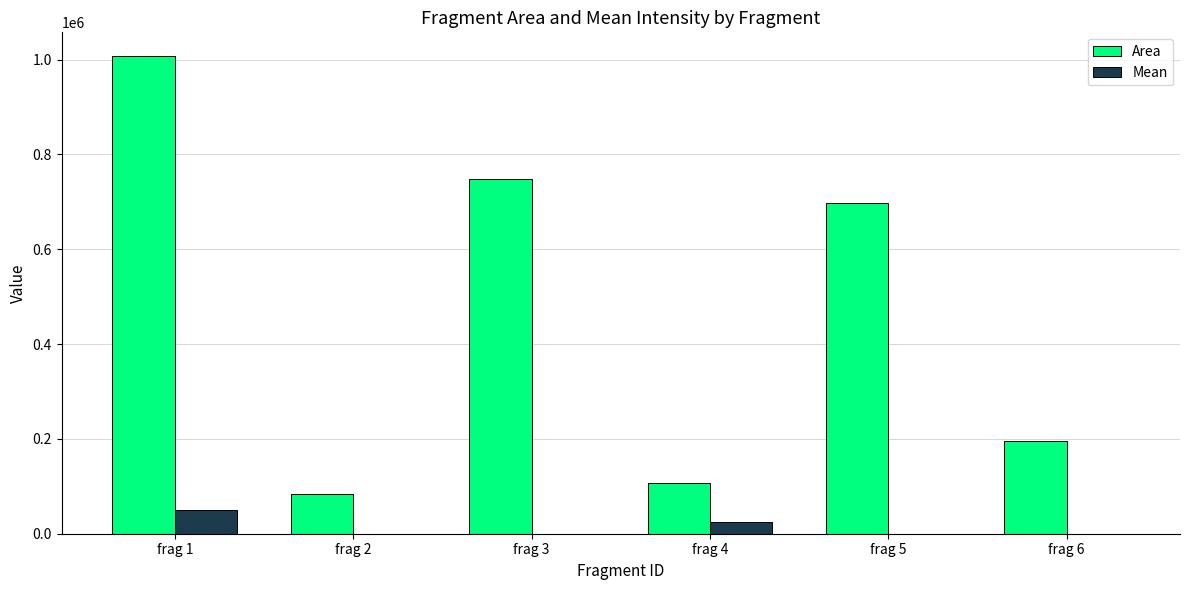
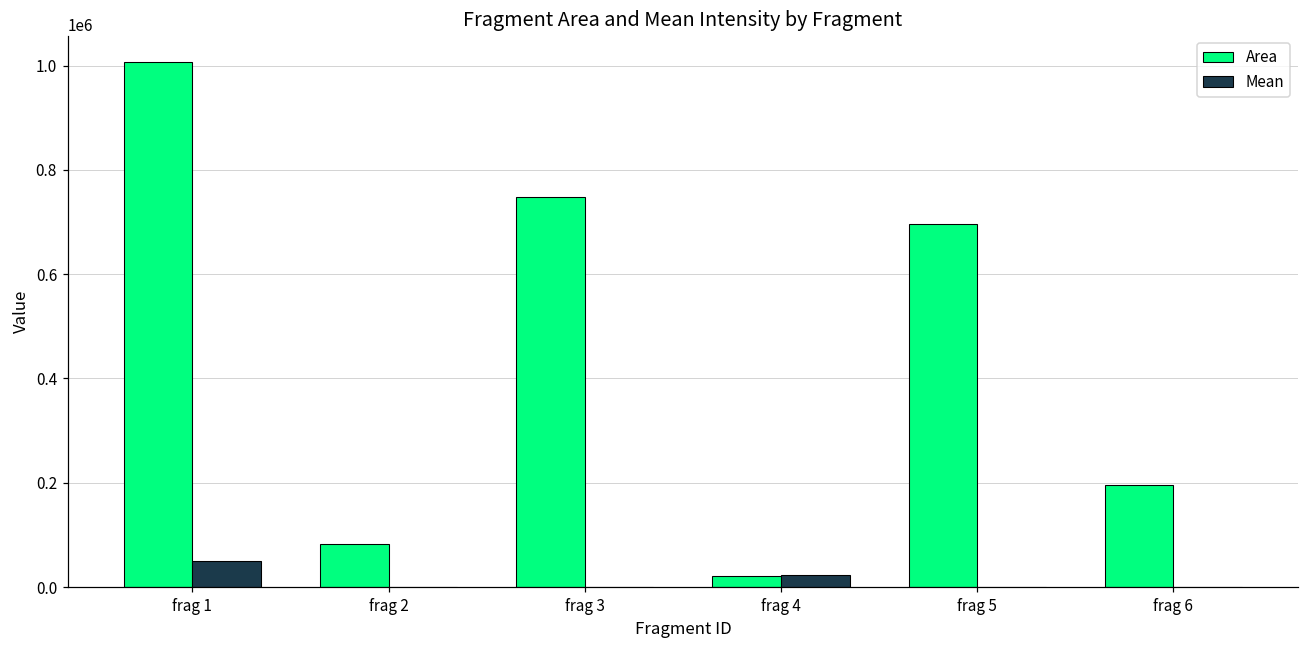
  {
    "Area": {
      "frag 1": 1010000,
      "frag 2": 80000,
      "frag 3": 750000,
-     "frag 4": 110000,
+     "frag 4": 20000,
      "frag 5": 700000,
      "frag 6": 200000
    },
    "Mean": {
      "frag 1": 50000,
      "frag 4": 20000
    }
  }
